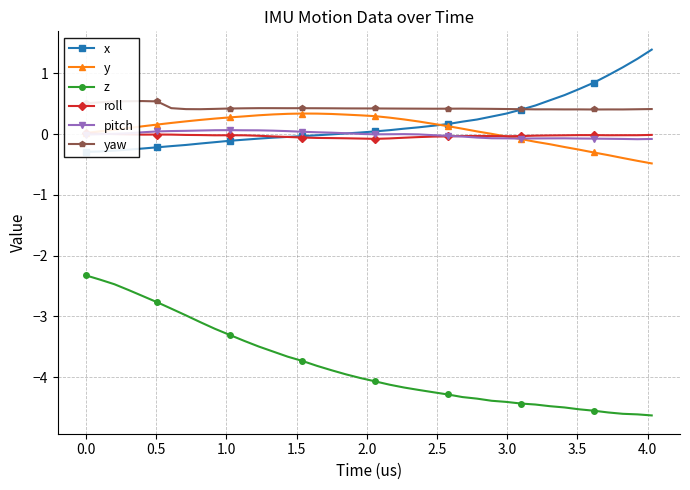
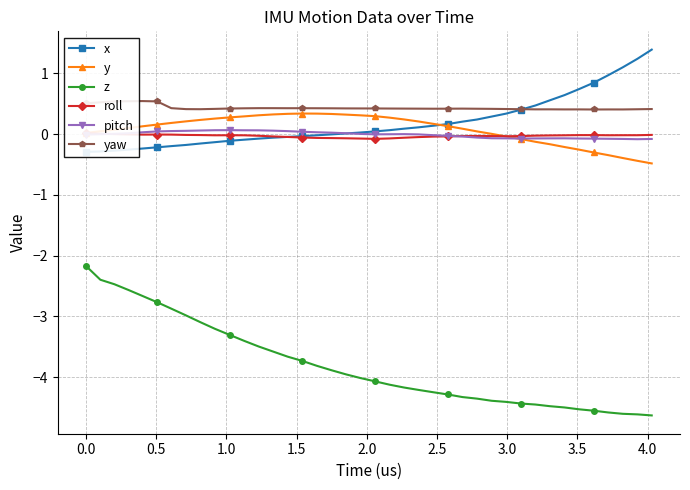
  {
    "z": {
-     "0.0": -2.3
+     "0.0": -2.2
    }
  }
